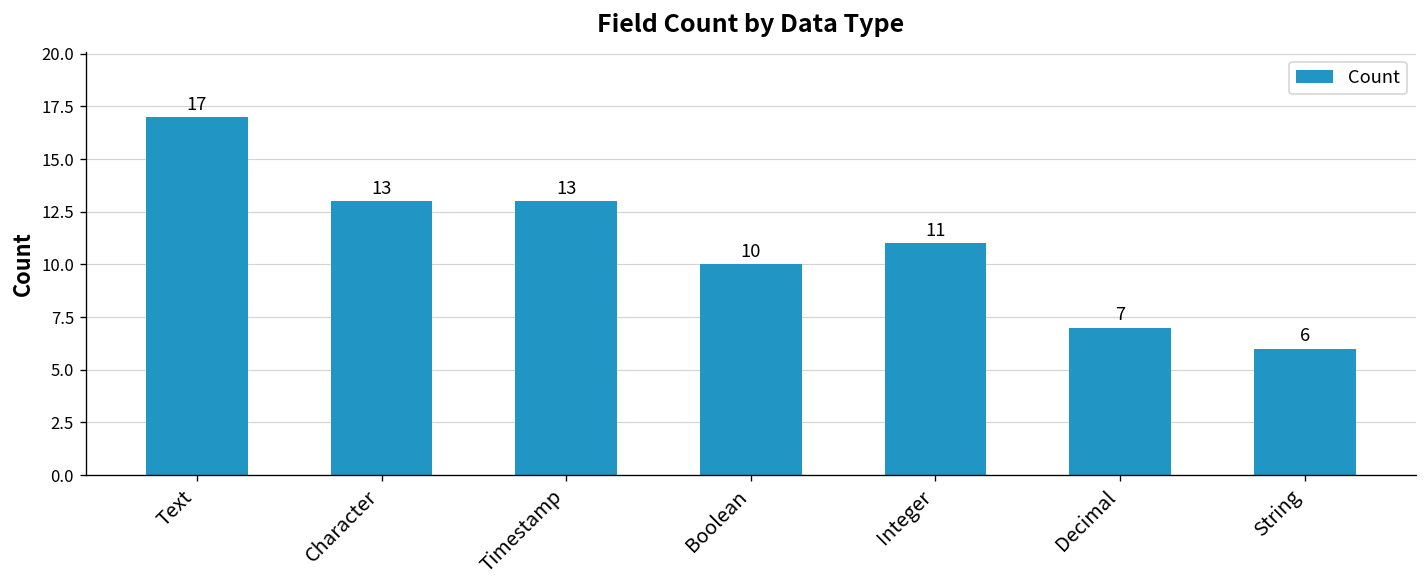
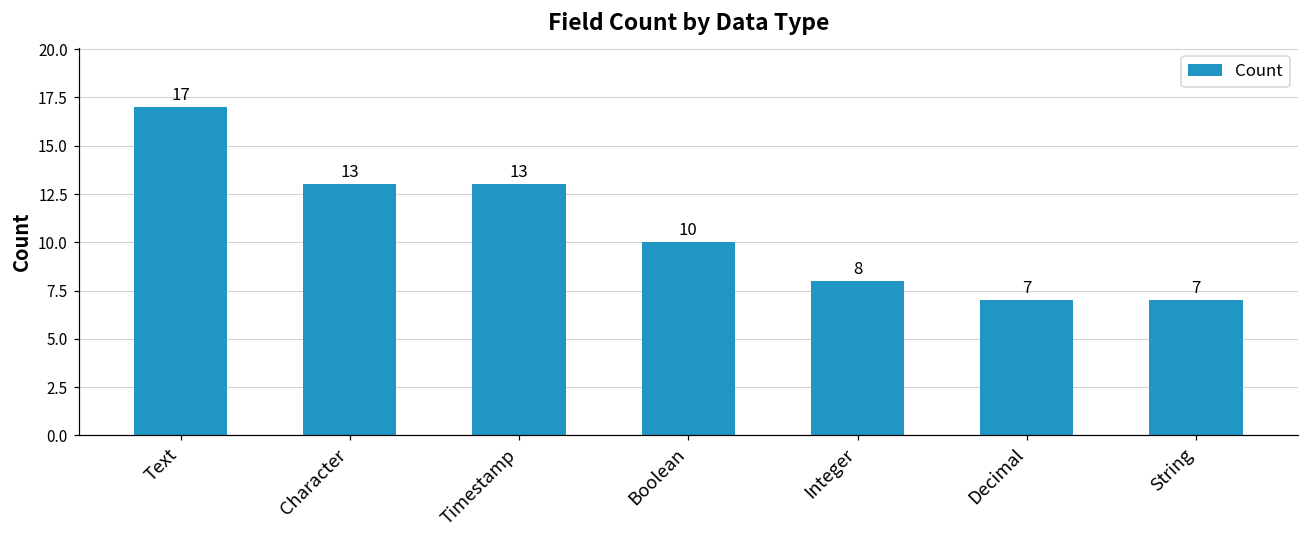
  {
    "Text": 17,
    "Character": 13,
    "Timestamp": 13,
    "Boolean": 10,
-   "Integer": 11,
+   "Integer": 8,
    "Decimal": 7,
-   "String": 6
+   "String": 7
  }
